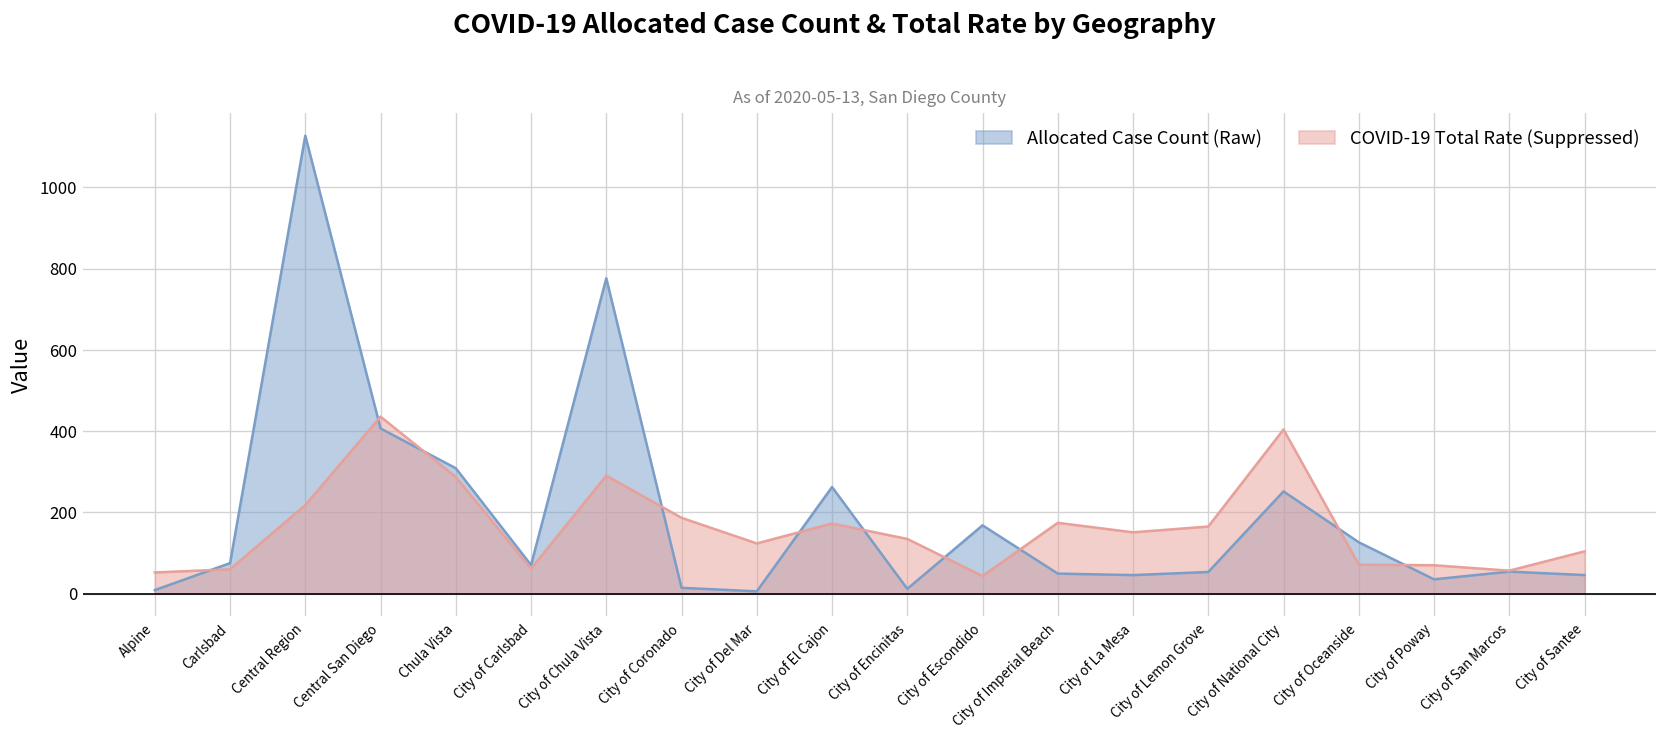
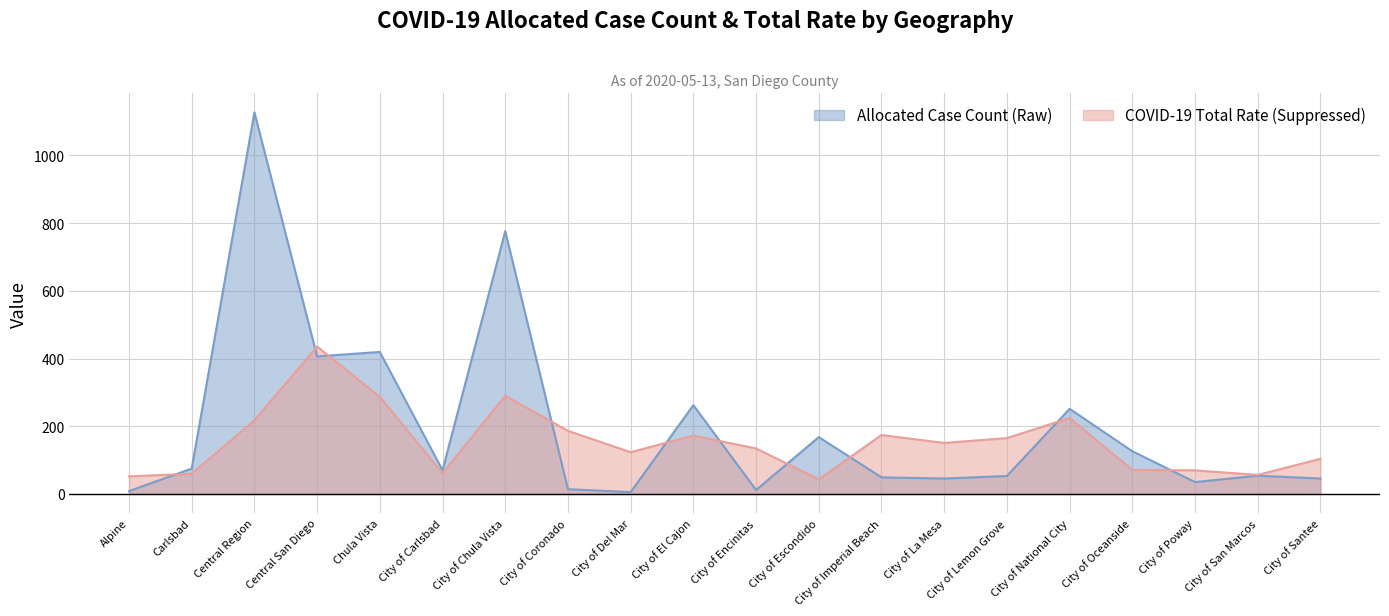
  {
    "Allocated Case Count (Raw)": {
      "Alpine": 10,
      "Carlsbad": 70,
      "Central Region": 1130,
      "Central San Diego": 410,
-     "Chula Vista": 310,
+     "Chula Vista": 420,
      "City of Carlsbad": 70,
      "City of Chula Vista": 780,
      "City of Coronado": 10,
      "City of Del Mar": 10,
      "City of El Cajon": 260,
      "City of Encinitas": 10,
      "City of Escondido": 170,
      "City of Imperial Beach": 50,
      "City of La Mesa": 50,
      "City of Lemon Grove": 50,
      "City of National City": 250,
      "City of Oceanside": 130,
      "City of Poway": 30,
      "City of Santee": 50
    },
    "COVID-19 Total Rate (Suppressed)": {
      "Alpine": 50,
      "Carlsbad": 60,
      "Central Region": 220,
      "Central San Diego": 440,
      "Chula Vista": 290,
      "City of Carlsbad": 60,
      "City of Chula Vista": 290,
      "City of Coronado": 190,
      "City of Del Mar": 120,
      "City of El Cajon": 170,
      "City of Encinitas": 130,
      "City of Escondido": 40,
      "City of Imperial Beach": 170,
      "City of La Mesa": 150,
      "City of Lemon Grove": 160,
-     "City of National City": 400,
+     "City of National City": 220,
      "City of Oceanside": 70,
      "City of Poway": 70,
      "City of Santee": 100
    }
  }
